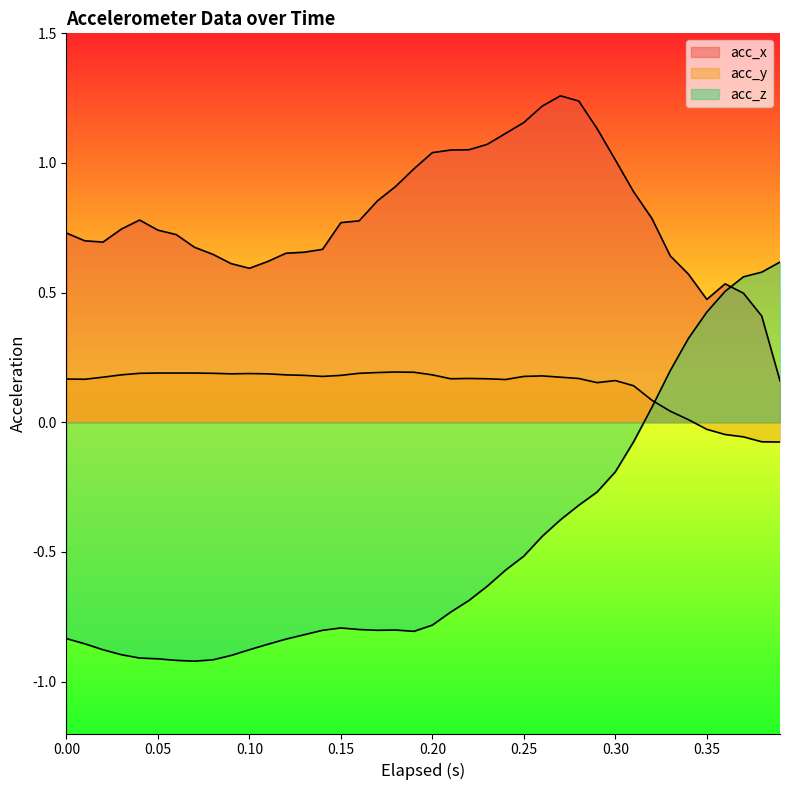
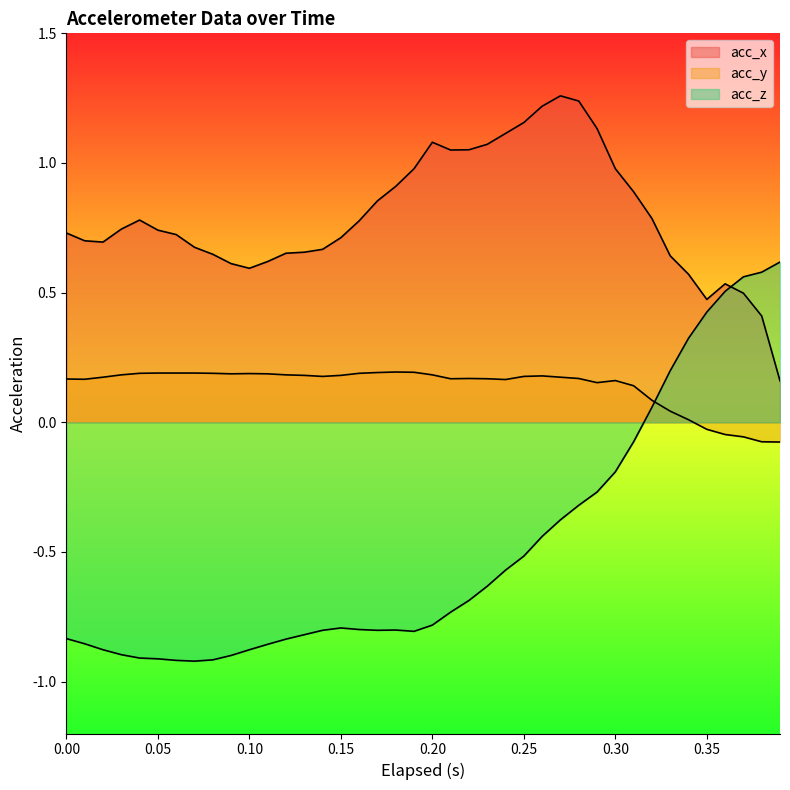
  {
    "acc_x": {
      "0.00": 0.73,
      "0.05": 0.74,
      "0.10": 0.59,
-     "0.15": 0.77,
-     "0.20": 1.04,
+     "0.15": 0.71,
+     "0.20": 1.08,
      "0.25": 1.16,
-     "0.30": 1.01,
+     "0.30": 0.98,
      "0.35": 0.47
    }
  }
